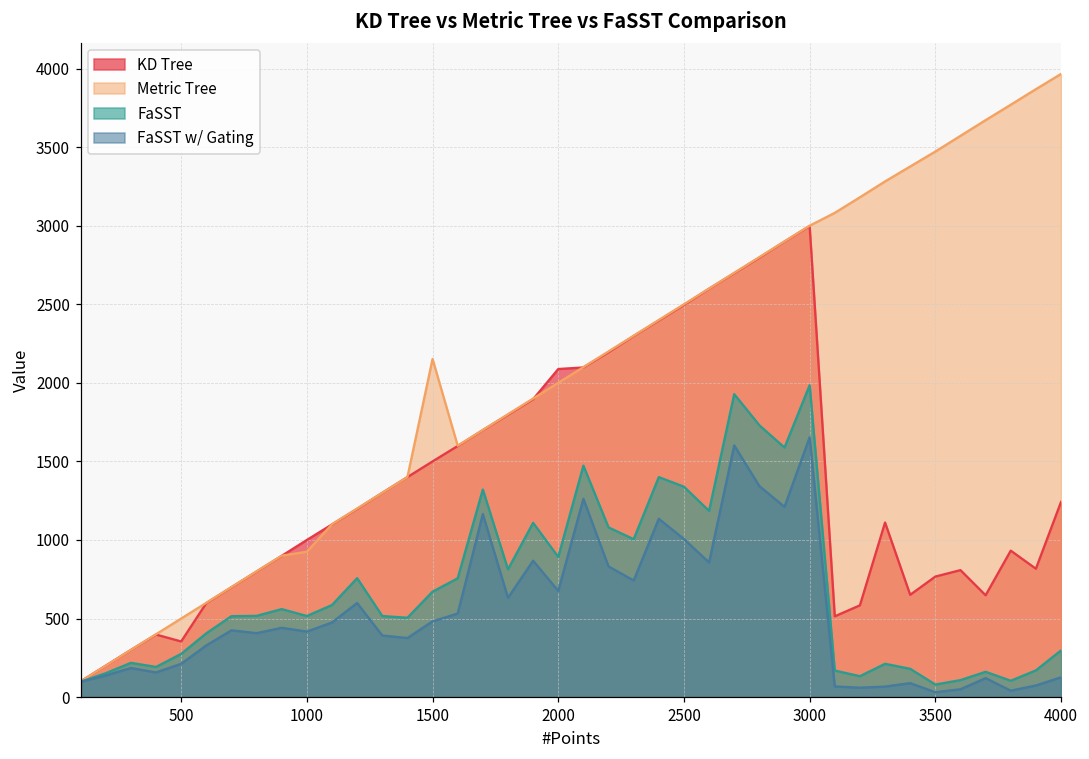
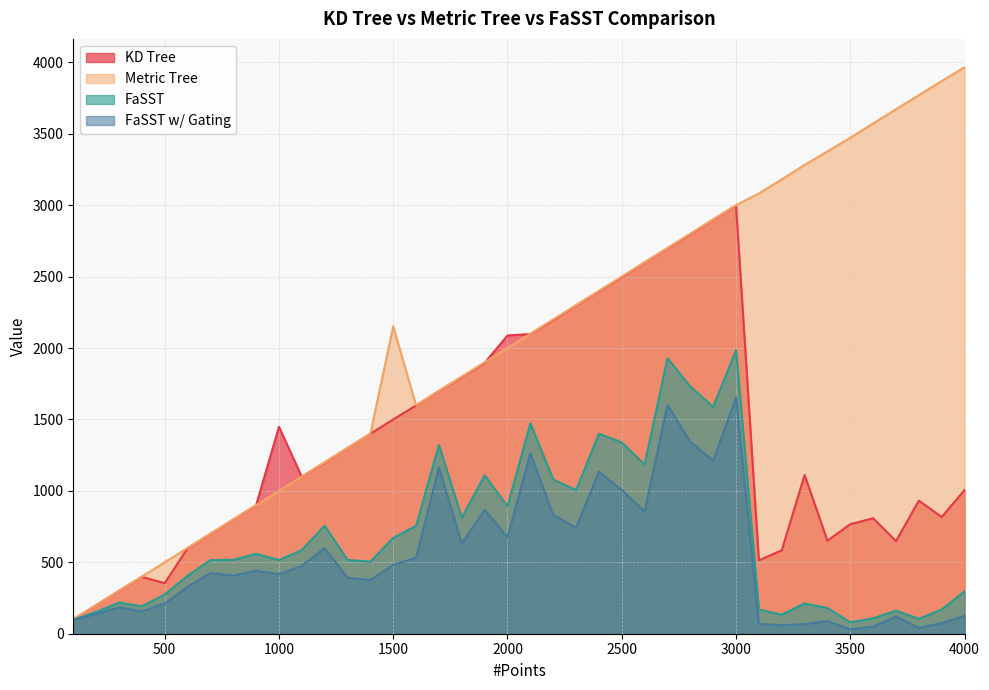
  {
    "KD Tree": {
      "500": 350,
-     "1000": 1000,
+     "1000": 1450,
      "1500": 1500,
      "2000": 2090,
      "3500": 770,
-     "4000": 1240
+     "4000": 1010
    },
    "Metric Tree": {
      "500": 500,
-     "1000": 930,
+     "1000": 1000,
      "1500": 2150,
      "2000": 2000,
      "3500": 3470,
      "4000": 3970
    }
  }
